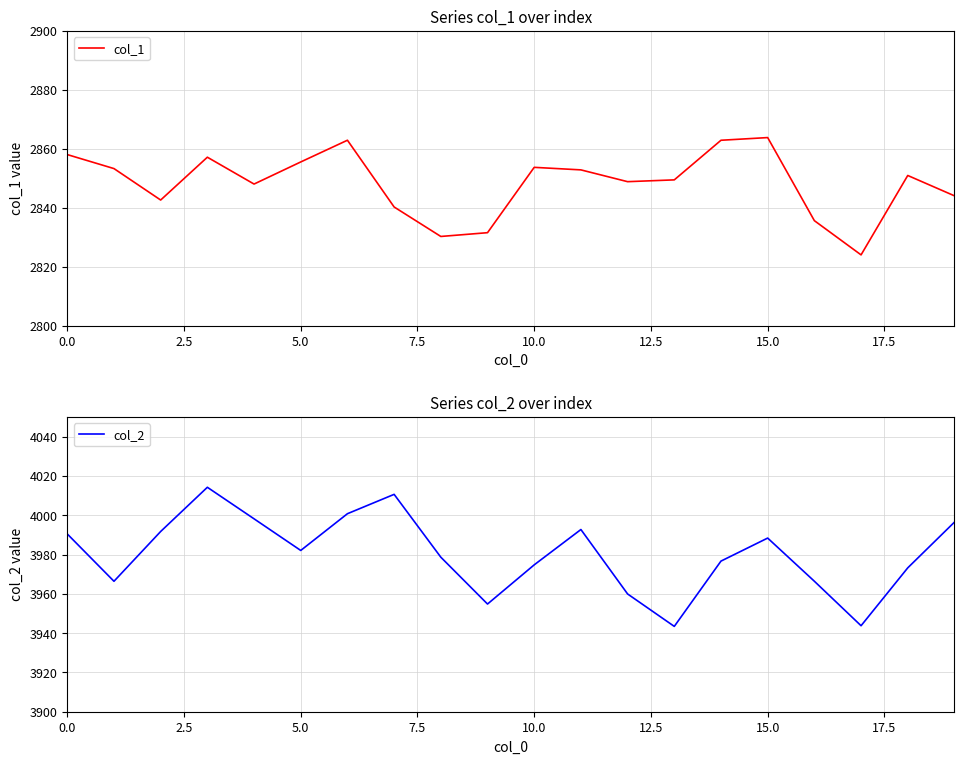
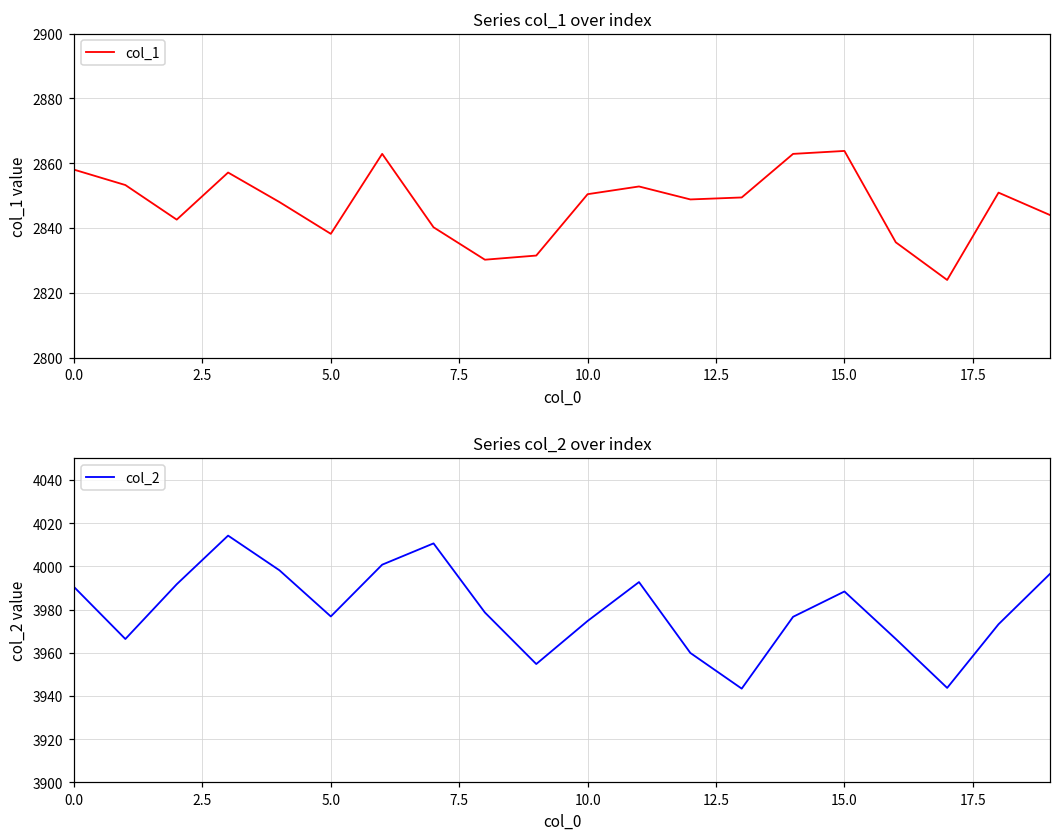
  {
    "Series col_1 over index": {
      "0.0": 2858,
-     "5.0": 2856,
-     "10.0": 2854,
+     "5.0": 2838,
+     "10.0": 2850,
      "15.0": 2864
    },
    "Series col_2 over index": {
      "0.0": 3990,
-     "5.0": 3982,
+     "5.0": 3977,
      "10.0": 3975,
      "15.0": 3988
    }
  }
